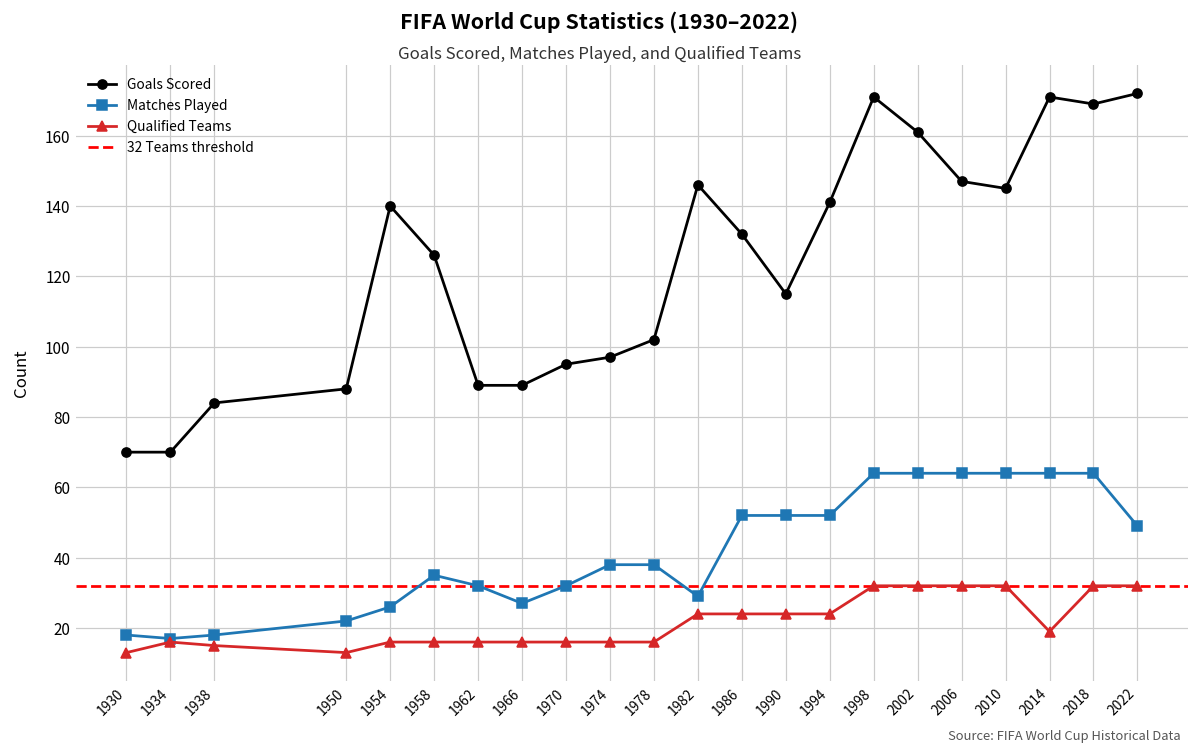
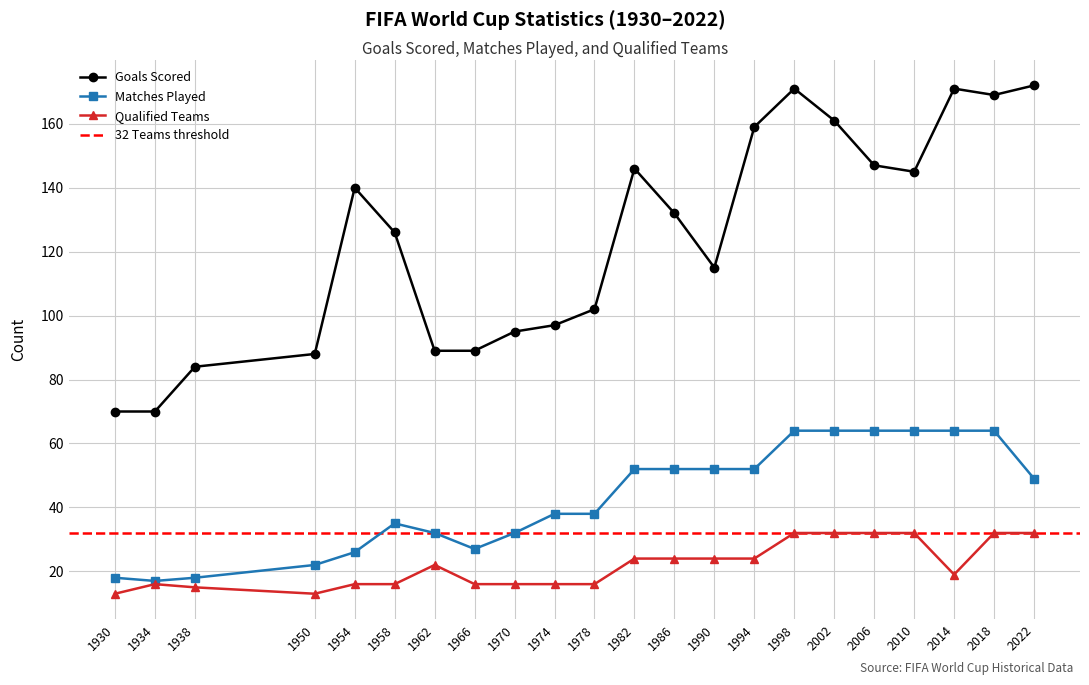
  {
    "Goals Scored": {
      "1930": 70,
      "1934": 70,
      "1938": 84,
      "1950": 88,
      "1954": 140,
      "1958": 126,
      "1962": 89,
      "1966": 89,
      "1970": 95,
      "1974": 97,
      "1978": 102,
      "1982": 146,
      "1986": 132,
      "1990": 115,
-     "1994": 141,
+     "1994": 159,
      "1998": 171,
      "2002": 161,
      "2006": 147,
      "2010": 145,
      "2014": 171,
      "2018": 169,
      "2022": 172
    },
    "Matches Played": {
      "1930": 18,
      "1934": 17,
      "1938": 18,
      "1950": 22,
      "1954": 26,
      "1958": 35,
      "1962": 32,
      "1966": 27,
      "1970": 32,
      "1974": 38,
      "1978": 38,
-     "1982": 29,
+     "1982": 52,
      "1986": 52,
      "1990": 52,
      "1994": 52,
      "1998": 64,
      "2002": 64,
      "2006": 64,
      "2010": 64,
      "2014": 64,
      "2018": 64,
      "2022": 49
    },
    "Qualified Teams": {
      "1930": 13,
      "1934": 16,
      "1938": 15,
      "1950": 13,
      "1954": 16,
      "1958": 16,
-     "1962": 16,
+     "1962": 22,
      "1966": 16,
      "1970": 16,
      "1974": 16,
      "1978": 16,
      "1982": 24,
      "1986": 24,
      "1990": 24,
      "1994": 24,
      "1998": 32,
      "2002": 32,
      "2006": 32,
      "2010": 32,
      "2014": 19,
      "2018": 32,
      "2022": 32
    }
  }
